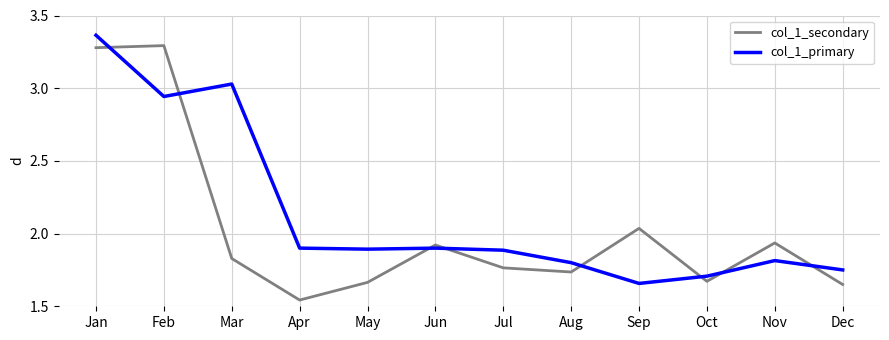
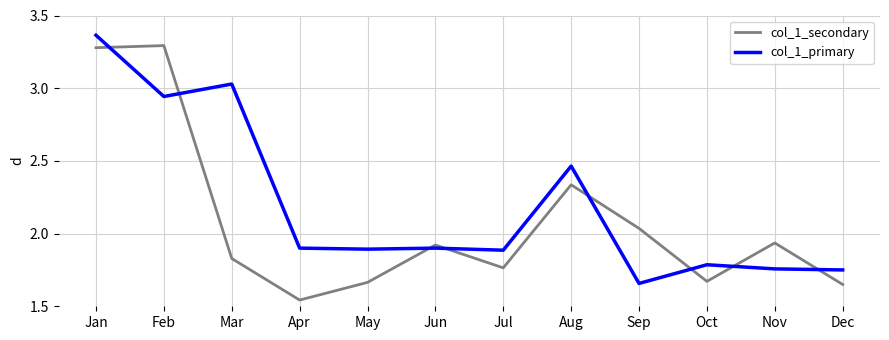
  {
    "col_1_secondary": {
      "Jan": 3.28,
      "Feb": 3.29,
      "Mar": 1.83,
      "Apr": 1.54,
      "May": 1.66,
      "Jun": 1.92,
      "Jul": 1.76,
-     "Aug": 1.74,
+     "Aug": 2.34,
      "Sep": 2.04,
      "Oct": 1.67,
      "Nov": 1.94,
      "Dec": 1.65
    },
    "col_1_primary": {
      "Jan": 3.36,
      "Feb": 2.94,
      "Mar": 3.03,
      "Apr": 1.90,
      "May": 1.89,
      "Jun": 1.90,
      "Jul": 1.89,
-     "Aug": 1.80,
+     "Aug": 2.46,
      "Sep": 1.66,
-     "Oct": 1.71,
-     "Nov": 1.81,
+     "Oct": 1.79,
+     "Nov": 1.76,
      "Dec": 1.75
    }
  }
